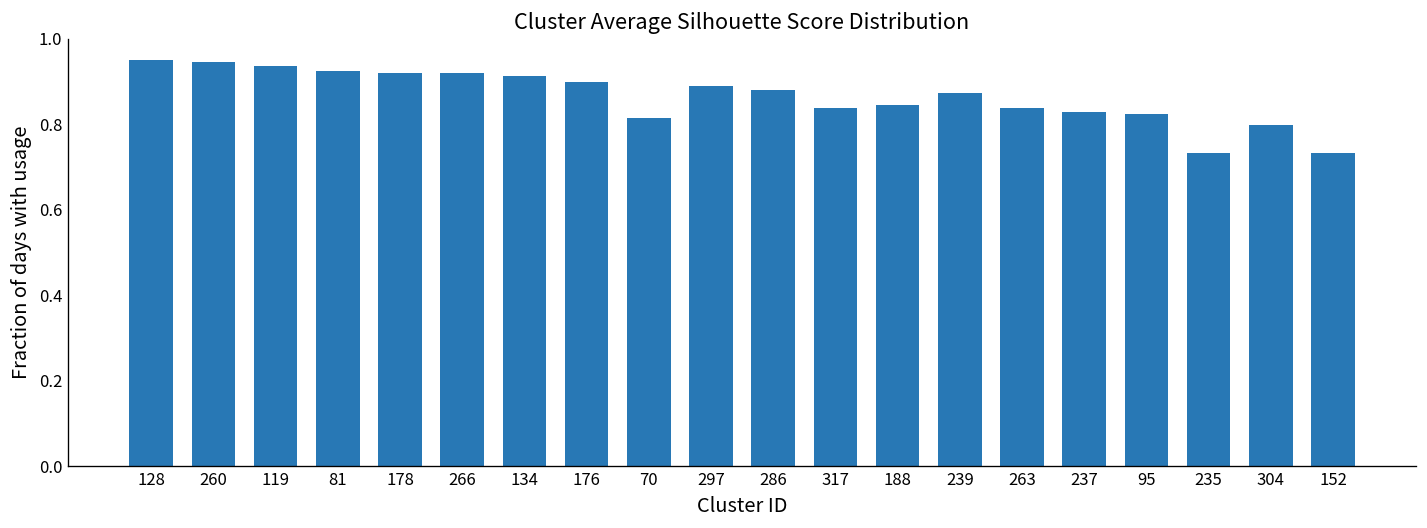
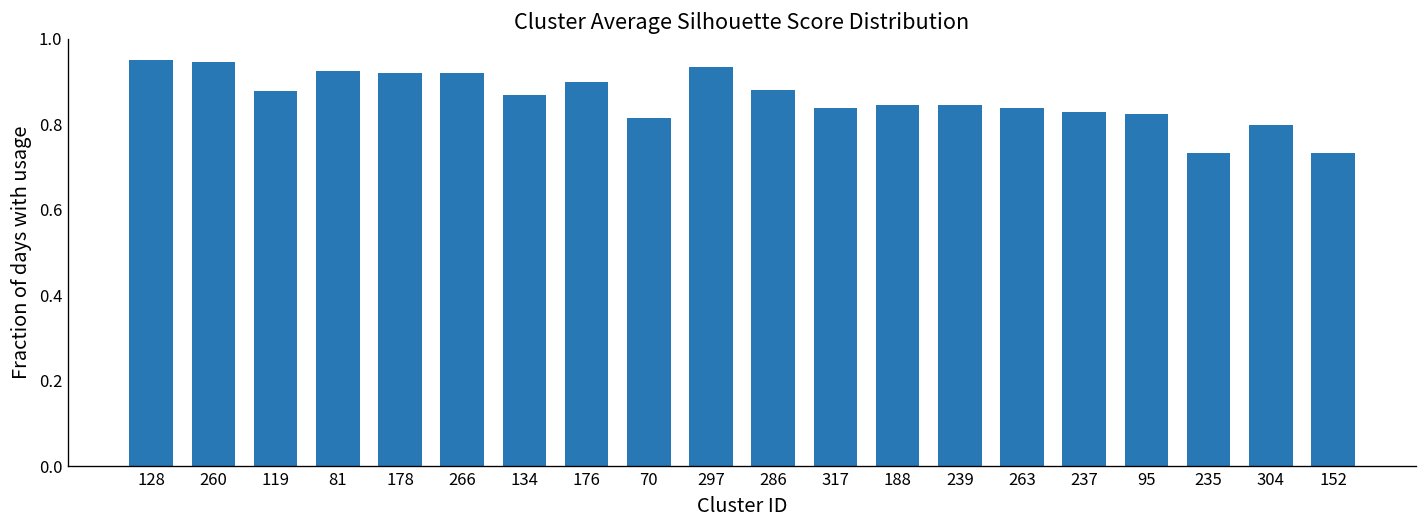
  {
    "128": 0.95,
    "260": 0.95,
-   "119": 0.94,
+   "119": 0.88,
    "81": 0.92,
    "178": 0.92,
    "266": 0.92,
-   "134": 0.91,
+   "134": 0.87,
    "176": 0.90,
    "70": 0.82,
-   "297": 0.89,
+   "297": 0.94,
    "286": 0.88,
    "317": 0.84,
    "188": 0.85,
-   "239": 0.87,
+   "239": 0.84,
    "263": 0.84,
    "237": 0.83,
    "95": 0.82,
    "235": 0.73,
    "304": 0.80,
    "152": 0.73
  }
